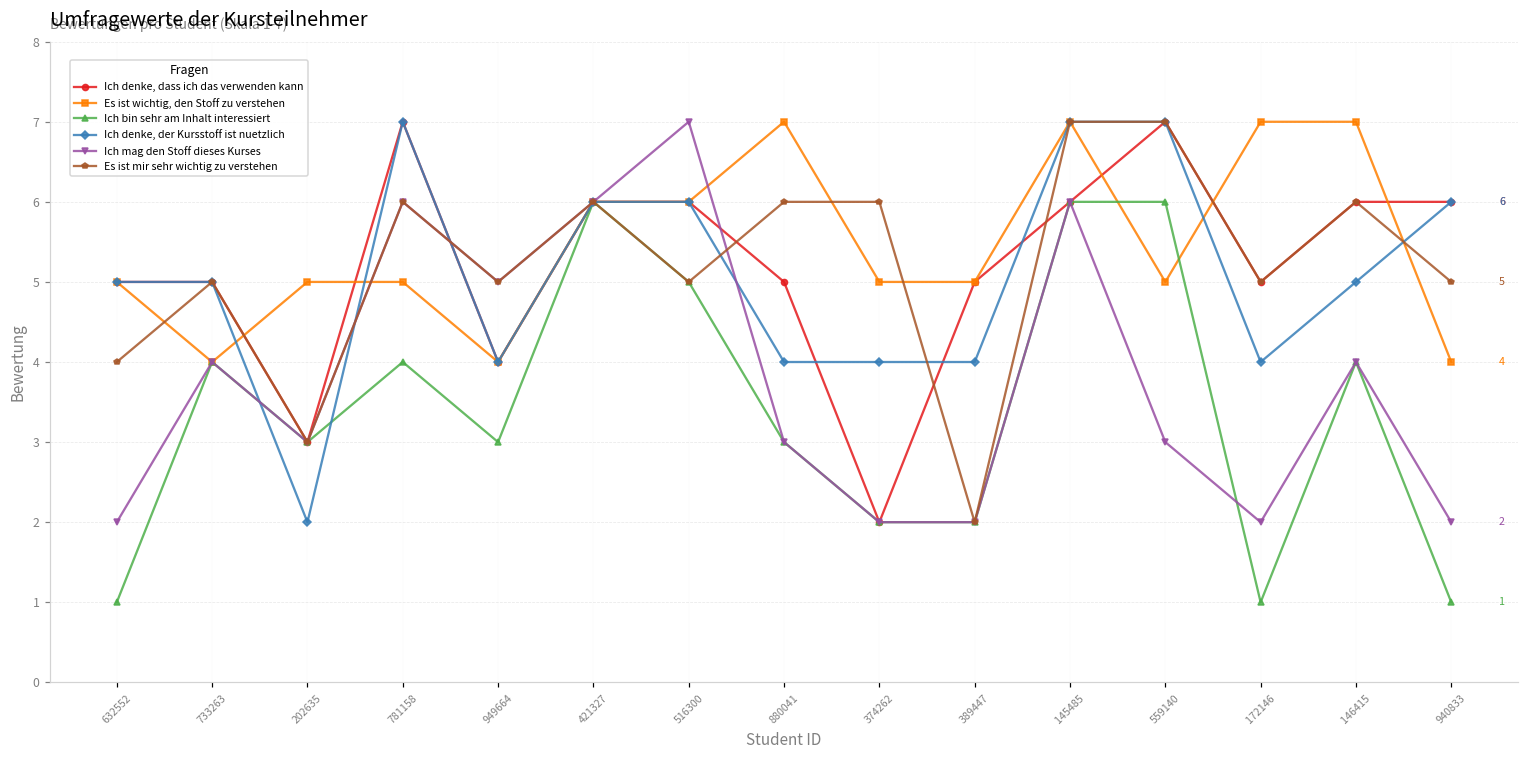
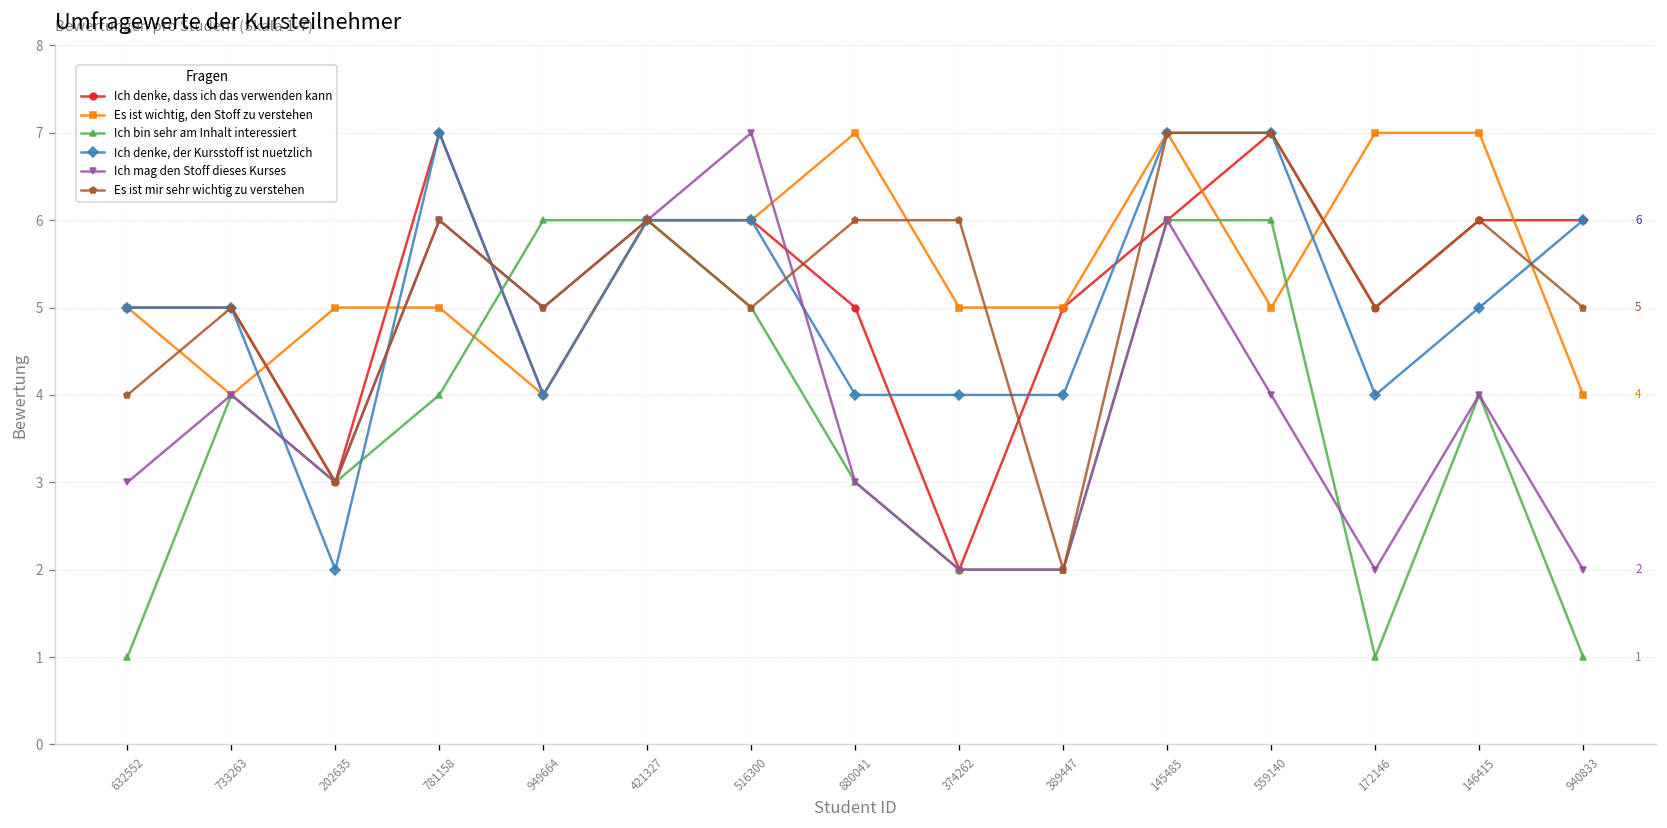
  {
    "Ich denke, dass ich das verwenden kann": {
      "880041": 5
    },
    "Es ist wichtig, den Stoff zu verstehen": {
      "202635": 5,
      "781158": 5,
      "880041": 7,
      "374262": 5,
      "559140": 5,
      "172146": 7,
      "146415": 7,
      "940833": 4
    },
    "Ich bin sehr am Inhalt interessiert": {
      "632552": 1,
      "781158": 4,
-     "949664": 3,
+     "949664": 6,
      "559140": 6,
      "172146": 1,
      "940833": 1
    },
    "Ich denke, der Kursstoff ist nuetzlich": {
      "202635": 2,
      "880041": 4,
      "374262": 4,
      "389447": 4,
      "172146": 4,
      "146415": 5
    },
    "Ich mag den Stoff dieses Kurses": {
-     "632552": 2,
+     "632552": 3,
      "516300": 7,
-     "559140": 3,
+     "559140": 4,
      "172146": 2,
      "940833": 2
    },
    "Es ist mir sehr wichtig zu verstehen": {
      "632552": 4,
      "880041": 6,
      "374262": 6,
      "940833": 5
    }
  }
